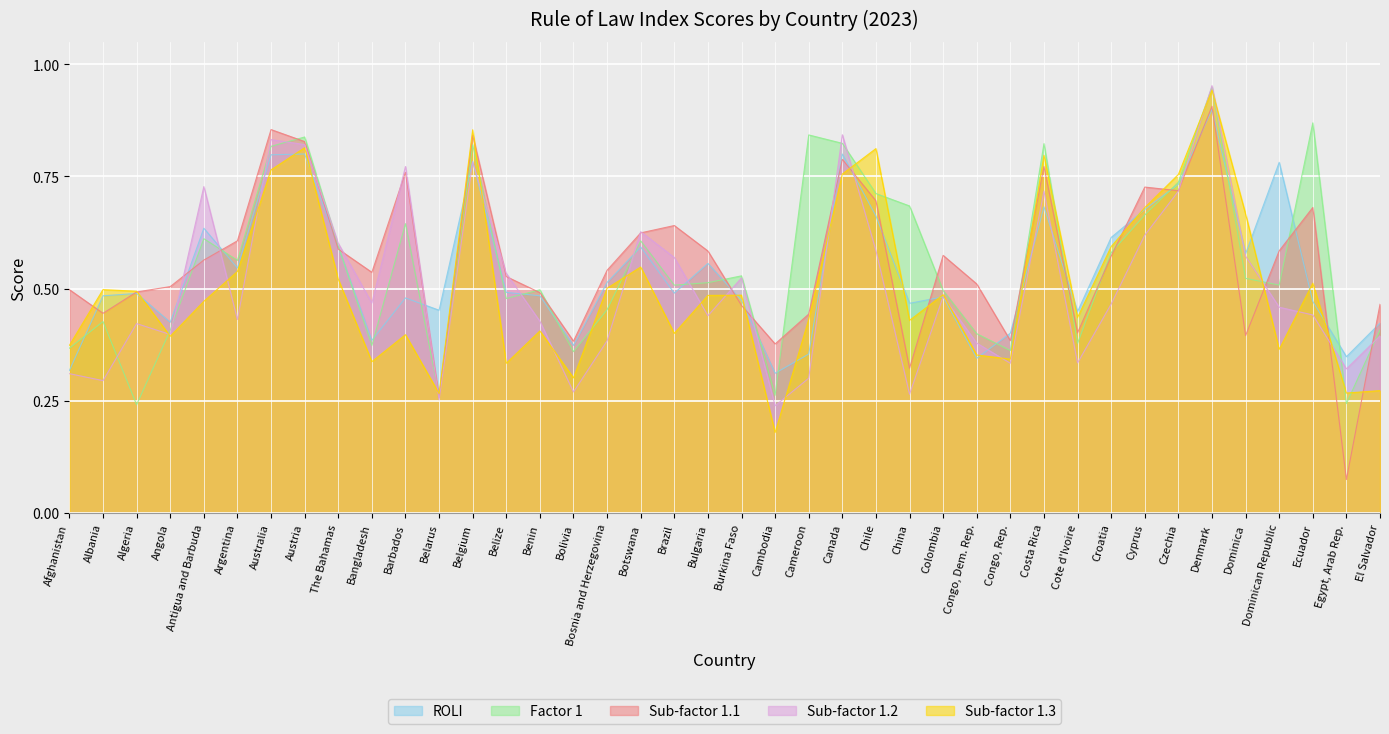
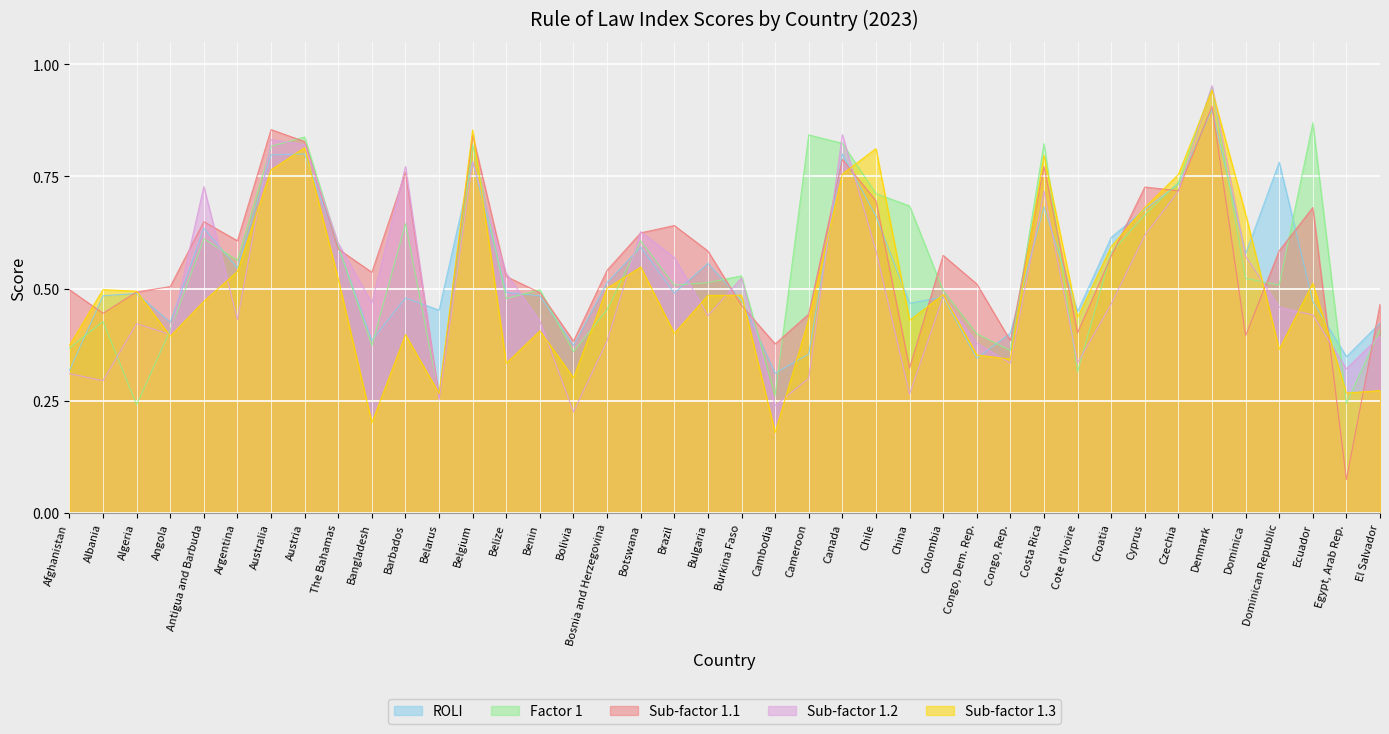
  {
    "ROLI": {
      "Afghanistan": 0.32,
      "Albania": 0.48,
      "Angola": 0.43,
      "Antigua and Barbuda": 0.63,
      "Argentina": 0.55,
      "Australia": 0.80,
      "Austria": 0.80,
      "Bangladesh": 0.38,
      "Barbados": 0.48,
      "Belarus": 0.45,
      "Belize": 0.49,
      "Benin": 0.48,
      "Bolivia": 0.37,
      "Bosnia and Herzegovina": 0.51,
      "Botswana": 0.59,
      "Brazil": 0.49,
      "Bulgaria": 0.56,
      "Burkina Faso": 0.47,
      "Cambodia": 0.31,
      "Cameroon": 0.35,
      "Canada": 0.80,
      "Chile": 0.66,
      "China": 0.47,
      "Congo, Dem. Rep.": 0.34,
      "Congo, Rep.": 0.40,
      "Costa Rica": 0.68,
      "Cote d'Ivoire": 0.45,
      "Croatia": 0.61,
      "Denmark": 0.90,
      "Dominican Republic": 0.78,
      "Ecuador": 0.47,
      "Egypt, Arab Rep.": 0.35,
      "El Salvador": 0.42
    },
    "Factor 1": {
      "Afghanistan": 0.37,
      "Albania": 0.43,
      "Algeria": 0.24,
      "Angola": 0.41,
      "Antigua and Barbuda": 0.61,
      "Argentina": 0.56,
      "Australia": 0.82,
      "Austria": 0.84,
      "Bangladesh": 0.37,
      "Barbados": 0.64,
      "Belgium": 0.82,
      "Belize": 0.48,
      "Benin": 0.50,
      "Bolivia": 0.36,
      "Bosnia and Herzegovina": 0.45,
      "Botswana": 0.61,
      "Brazil": 0.51,
      "Bulgaria": 0.51,
      "Cambodia": 0.26,
      "Cameroon": 0.84,
      "Canada": 0.82,
      "Chile": 0.71,
      "China": 0.68,
      "Colombia": 0.50,
      "Congo, Dem. Rep.": 0.40,
      "Congo, Rep.": 0.36,
      "Costa Rica": 0.82,
-     "Cote d'Ivoire": 0.38,
+     "Cote d'Ivoire": 0.31,
      "Croatia": 0.58,
      "Cyprus": 0.66,
      "Dominica": 0.52,
      "Dominican Republic": 0.51,
      "Ecuador": 0.87,
      "Egypt, Arab Rep.": 0.24,
      "El Salvador": 0.41
    },
    "Sub-factor 1.1": {
      "Afghanistan": 0.50,
      "Albania": 0.45,
      "Angola": 0.50,
-     "Antigua and Barbuda": 0.56,
+     "Antigua and Barbuda": 0.65,
      "Argentina": 0.61,
      "Australia": 0.85,
      "Austria": 0.83,
      "Bangladesh": 0.54,
      "Barbados": 0.76,
      "Belgium": 0.84,
      "Belize": 0.53,
      "Benin": 0.49,
      "Bolivia": 0.38,
      "Bosnia and Herzegovina": 0.54,
      "Brazil": 0.64,
      "Bulgaria": 0.58,
      "Burkina Faso": 0.46,
      "Cambodia": 0.38,
      "Cameroon": 0.44,
      "Canada": 0.79,
      "Chile": 0.70,
      "China": 0.32,
      "Colombia": 0.57,
      "Congo, Dem. Rep.": 0.51,
      "Congo, Rep.": 0.38,
      "Costa Rica": 0.77,
      "Cote d'Ivoire": 0.40,
      "Croatia": 0.57,
      "Cyprus": 0.73,
      "Denmark": 0.91,
      "Dominica": 0.40,
      "Dominican Republic": 0.58,
      "Ecuador": 0.68,
      "Egypt, Arab Rep.": 0.07,
      "El Salvador": 0.47
    },
    "Sub-factor 1.2": {
      "Afghanistan": 0.31,
      "Albania": 0.29,
      "Algeria": 0.42,
      "Antigua and Barbuda": 0.73,
      "Argentina": 0.43,
      "Australia": 0.83,
      "Austria": 0.82,
      "The Bahamas": 0.60,
      "Bangladesh": 0.47,
      "Barbados": 0.77,
      "Belize": 0.53,
      "Benin": 0.43,
-     "Bolivia": 0.27,
+     "Bolivia": 0.23,
      "Bosnia and Herzegovina": 0.38,
      "Brazil": 0.57,
      "Bulgaria": 0.44,
      "Cambodia": 0.24,
      "Cameroon": 0.30,
      "Canada": 0.84,
      "Chile": 0.59,
      "China": 0.26,
      "Congo, Dem. Rep.": 0.38,
      "Congo, Rep.": 0.33,
      "Costa Rica": 0.72,
      "Cote d'Ivoire": 0.33,
      "Croatia": 0.47,
      "Cyprus": 0.62,
      "Dominican Republic": 0.46,
      "Ecuador": 0.44,
      "Egypt, Arab Rep.": 0.32,
      "El Salvador": 0.39
    },
    "Sub-factor 1.3": {
      "Afghanistan": 0.37,
      "Albania": 0.50,
      "Antigua and Barbuda": 0.47,
      "Argentina": 0.54,
      "Australia": 0.76,
      "Austria": 0.81,
      "The Bahamas": 0.52,
-     "Bangladesh": 0.34,
+     "Bangladesh": 0.20,
      "Barbados": 0.40,
      "Belgium": 0.85,
      "Belize": 0.33,
      "Benin": 0.41,
      "Bolivia": 0.30,
      "Bosnia and Herzegovina": 0.50,
      "Botswana": 0.55,
      "Brazil": 0.40,
      "Bulgaria": 0.48,
      "Burkina Faso": 0.49,
      "Cambodia": 0.18,
      "Cameroon": 0.43,
      "Canada": 0.76,
      "Chile": 0.81,
      "China": 0.43,
      "Congo, Dem. Rep.": 0.35,
      "Congo, Rep.": 0.34,
      "Costa Rica": 0.80,
      "Cote d'Ivoire": 0.44,
      "Croatia": 0.59,
      "Czechia": 0.75,
      "Denmark": 0.94,
      "Dominica": 0.67,
      "Dominican Republic": 0.36,
      "Ecuador": 0.51,
      "Egypt, Arab Rep.": 0.27,
      "El Salvador": 0.27
    }
  }
